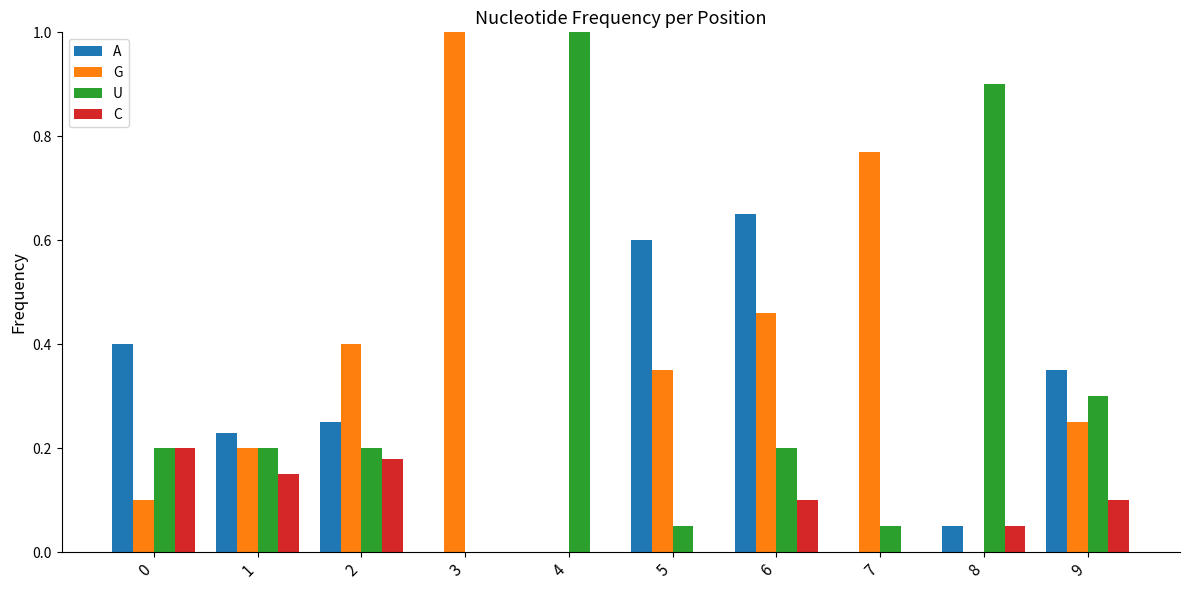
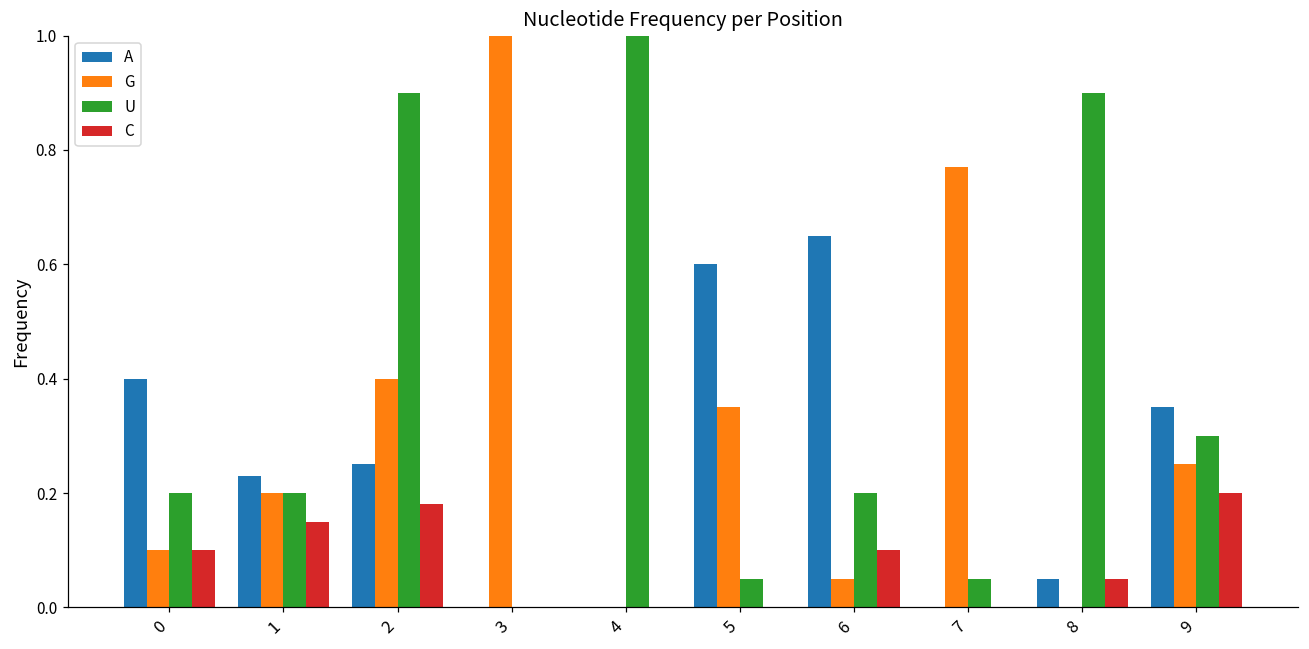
  {
    "A": {
      "0": 0.40,
      "1": 0.23,
      "2": 0.25,
      "3": 0.00,
      "4": 0.00,
      "5": 0.60,
      "6": 0.65,
      "7": 0.00,
      "8": 0.05,
      "9": 0.35
    },
    "G": {
      "0": 0.10,
      "1": 0.20,
      "2": 0.40,
      "3": 1.00,
      "4": 0.00,
      "5": 0.35,
-     "6": 0.46,
+     "6": 0.05,
      "7": 0.77,
      "8": 0.00,
      "9": 0.25
    },
    "U": {
      "0": 0.2,
      "1": 0.2,
-     "2": 0.2,
+     "2": 0.9,
      "3": 0.0,
      "4": 1.0,
      "5": 0.05,
      "6": 0.2,
      "7": 0.05,
      "8": 0.9,
      "9": 0.3
    },
    "C": {
-     "0": 0.2,
+     "0": 0.1,
      "1": 0.15,
      "2": 0.18,
      "3": 0.0,
      "4": 0.0,
      "5": 0.0,
      "6": 0.1,
      "7": 0.0,
      "8": 0.05,
-     "9": 0.1
+     "9": 0.2
    }
  }
